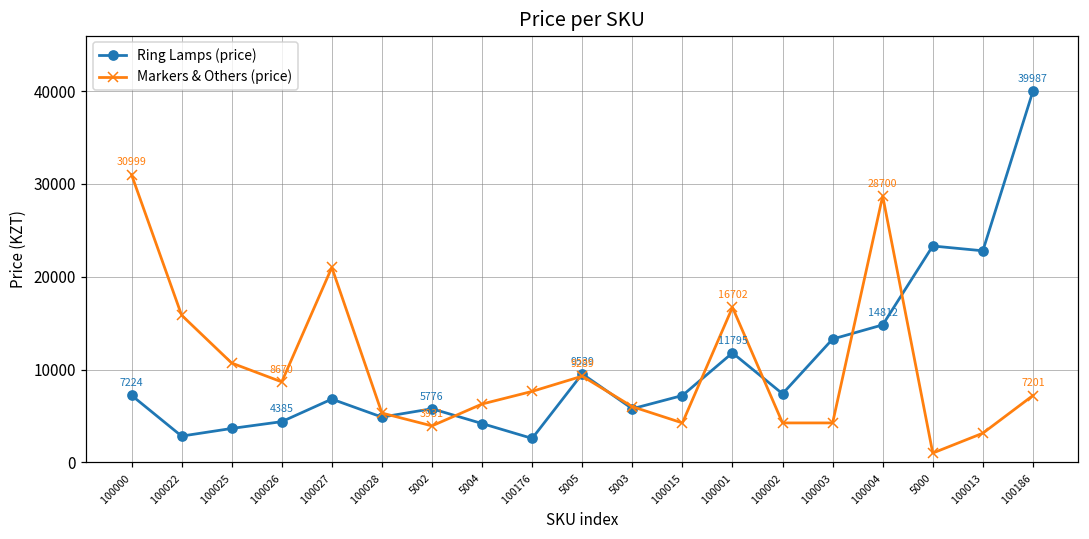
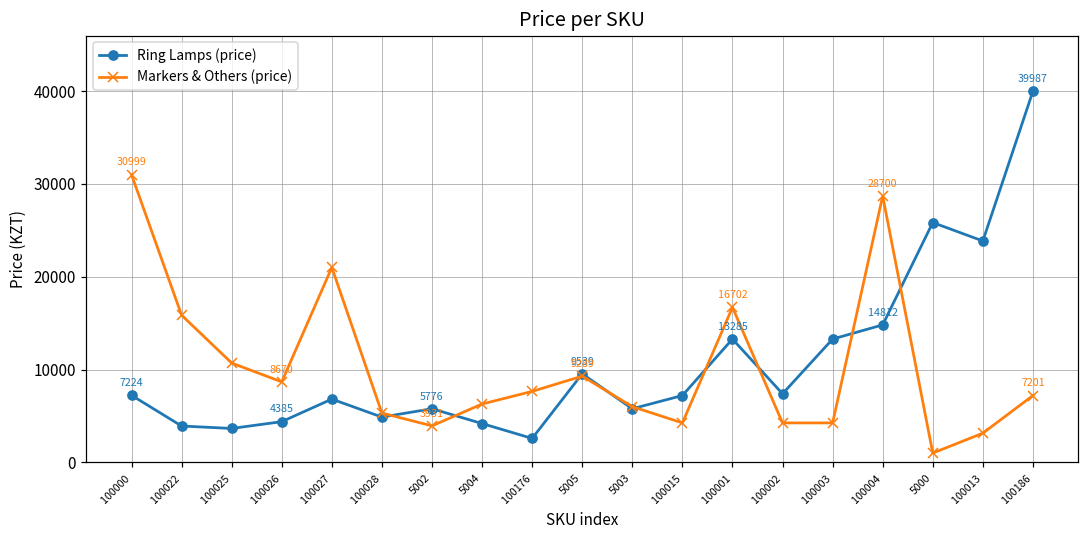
  {
    "Ring Lamps (price)": {
      "100000": 7224,
-     "100022": 3000,
+     "100022": 4000,
      "100026": 4385,
      "5002": 5776,
-     "100001": 11795,
+     "100001": 13285,
      "100004": 14812,
-     "5000": 23000,
-     "100013": 23000,
+     "5000": 26000,
+     "100013": 24000,
      "100186": 39987
    },
    "Markers & Others (price)": {
      "100000": 30999,
      "100026": 8670,
      "100001": 16702,
      "100004": 28700,
      "100186": 7201
    }
  }
